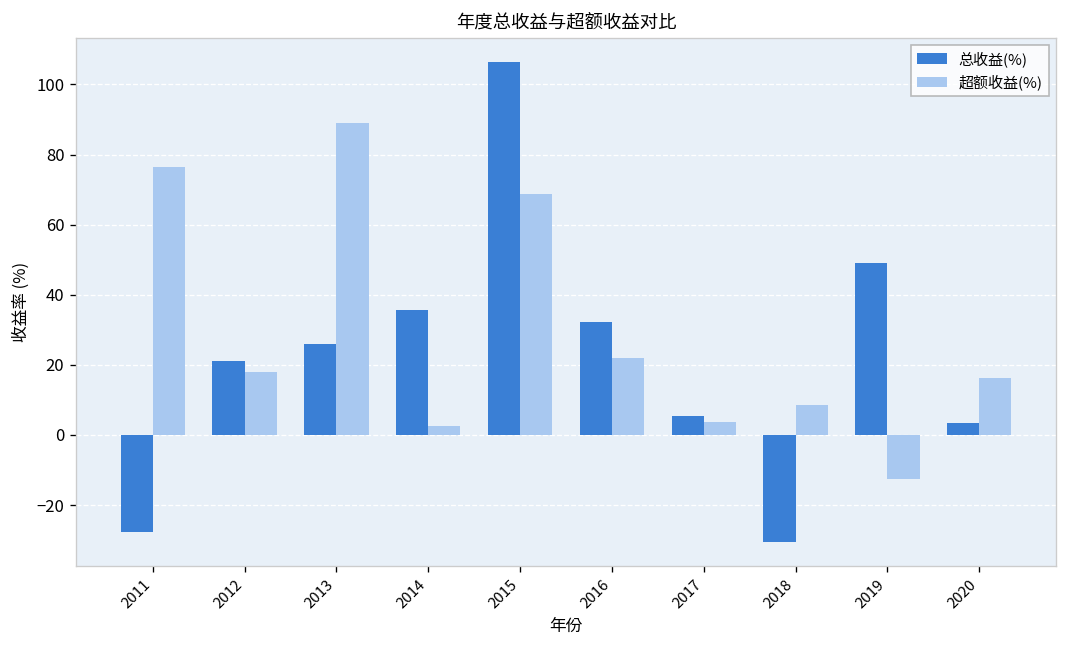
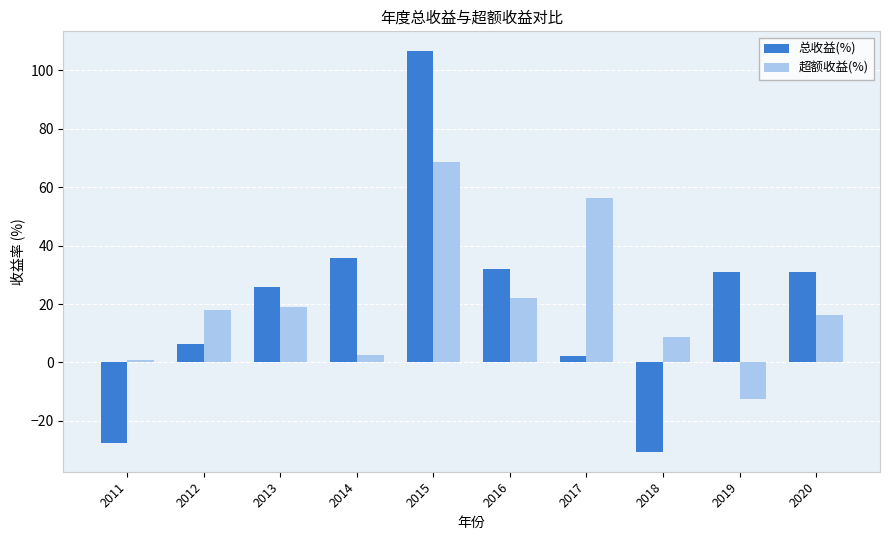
  {
    "总收益(%)": {
      "2011": -28,
-     "2012": 21,
+     "2012": 6,
      "2013": 26,
      "2014": 36,
      "2015": 107,
      "2016": 32,
-     "2017": 5,
+     "2017": 2,
      "2018": -31,
-     "2019": 49,
-     "2020": 3
+     "2019": 31,
+     "2020": 31
    },
    "超额收益(%)": {
-     "2011": 76,
+     "2011": 1,
      "2012": 18,
-     "2013": 89,
+     "2013": 19,
      "2014": 2,
      "2015": 69,
      "2016": 22,
-     "2017": 4,
+     "2017": 56,
      "2018": 9,
      "2019": -12,
      "2020": 16
    }
  }
